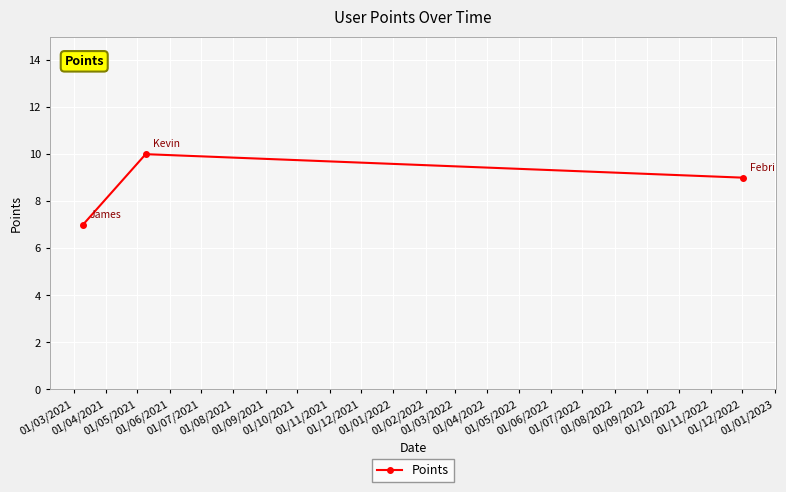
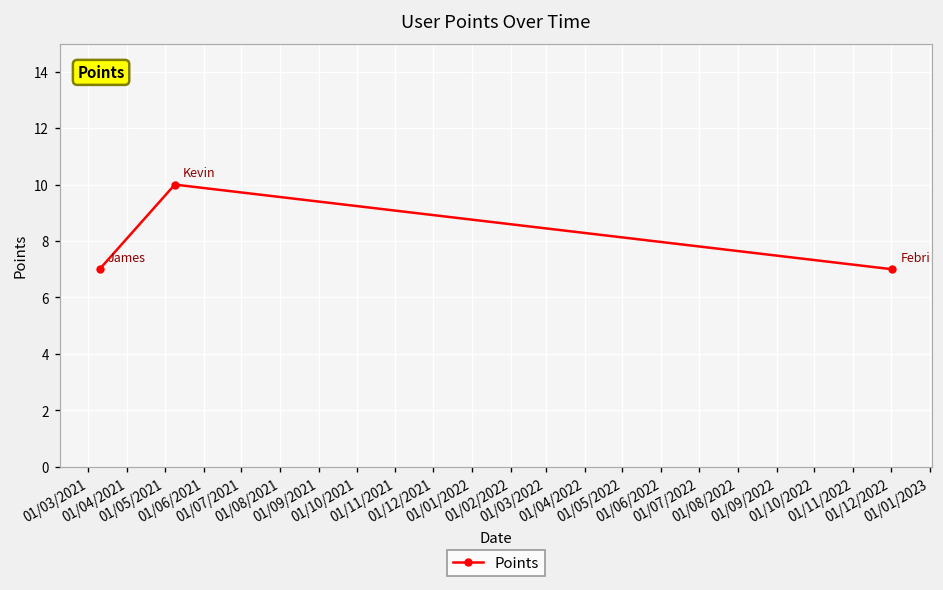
  {
-   "01/12/2022": 9
+   "01/12/2022": 7
  }
